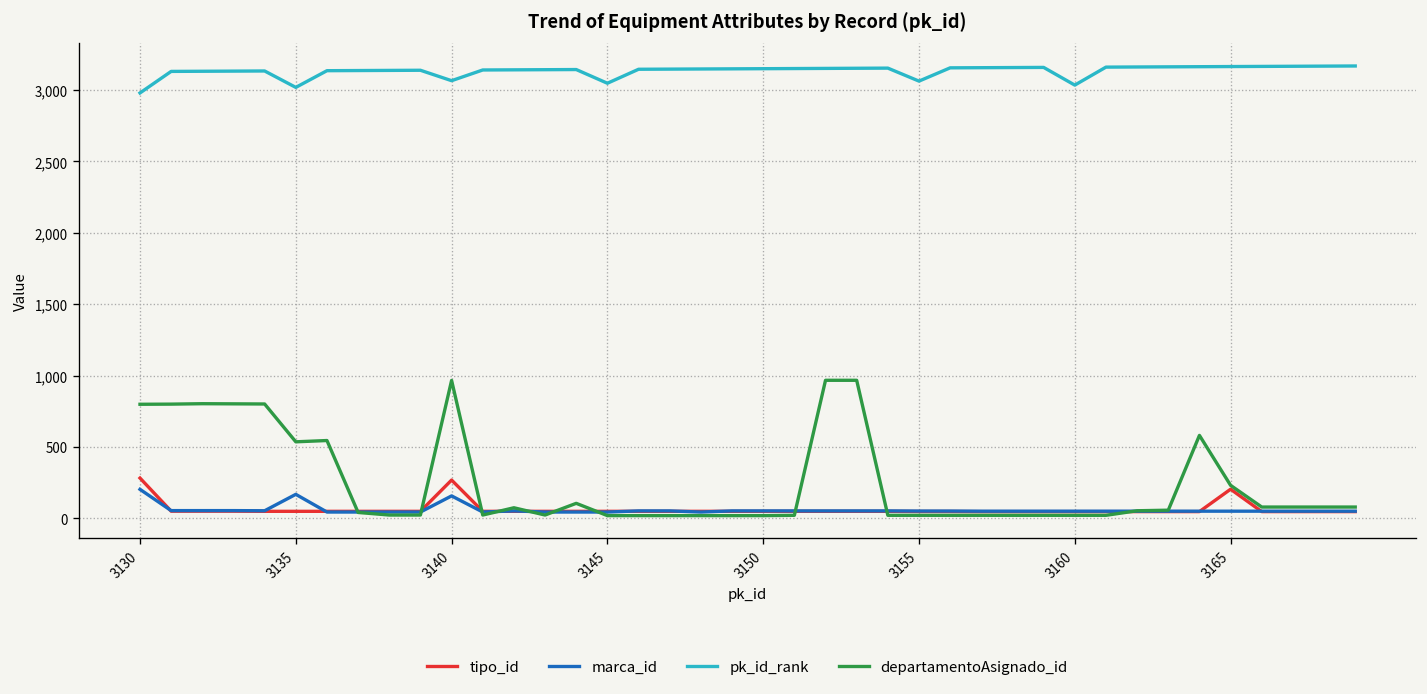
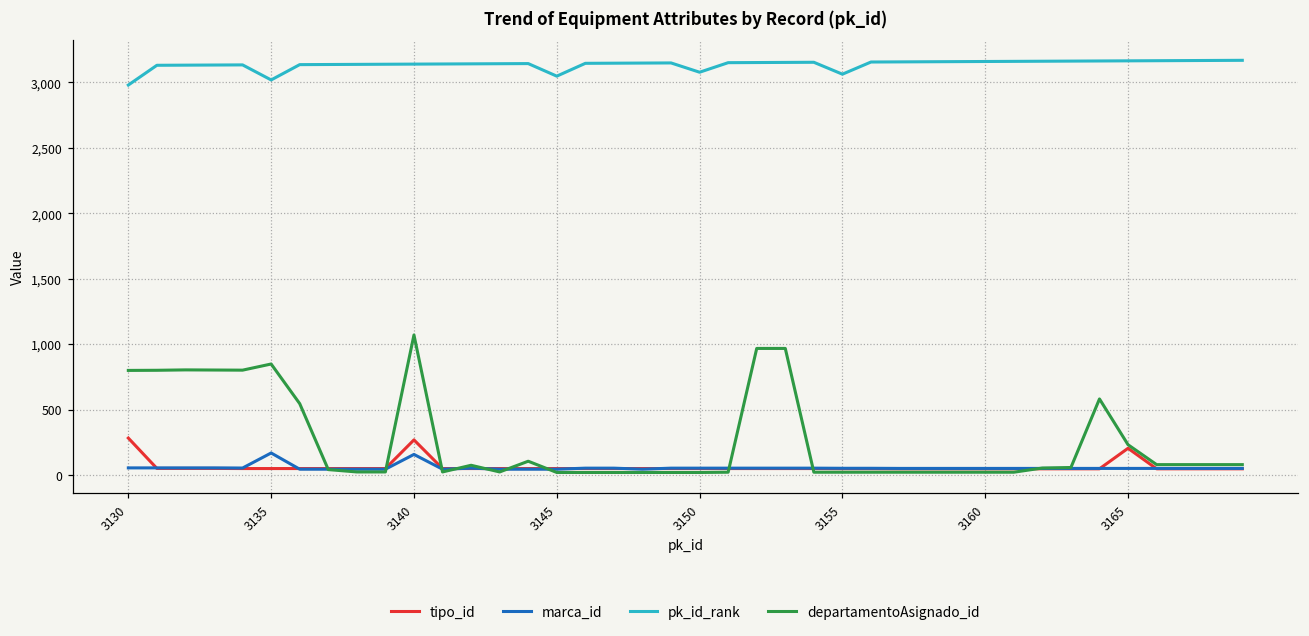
  {
    "tipo_id": {
      "3130": "280",
      "3135": "50",
      "3140": "270",
      "3165": "200"
    },
    "marca_id": {
-     "3130": "200",
+     "3130": "50",
      "3135": "170",
      "3140": "160",
      "3165": "50"
    },
    "pk_id_rank": {
      "3130": "2,980",
      "3135": "3,020",
-     "3140": "3,070",
+     "3140": "3,140",
      "3145": "3,050",
-     "3150": "3,150",
+     "3150": "3,080",
      "3155": "3,060",
-     "3160": "3,040",
+     "3160": "3,160",
      "3165": "3,170"
    },
    "departamentoAsignado_id": {
      "3130": "800",
-     "3135": "540",
-     "3140": "970",
+     "3135": "850",
+     "3140": "1,070",
      "3145": "20",
      "3150": "20",
      "3155": "20",
      "3160": "20",
      "3165": "230"
    }
  }
